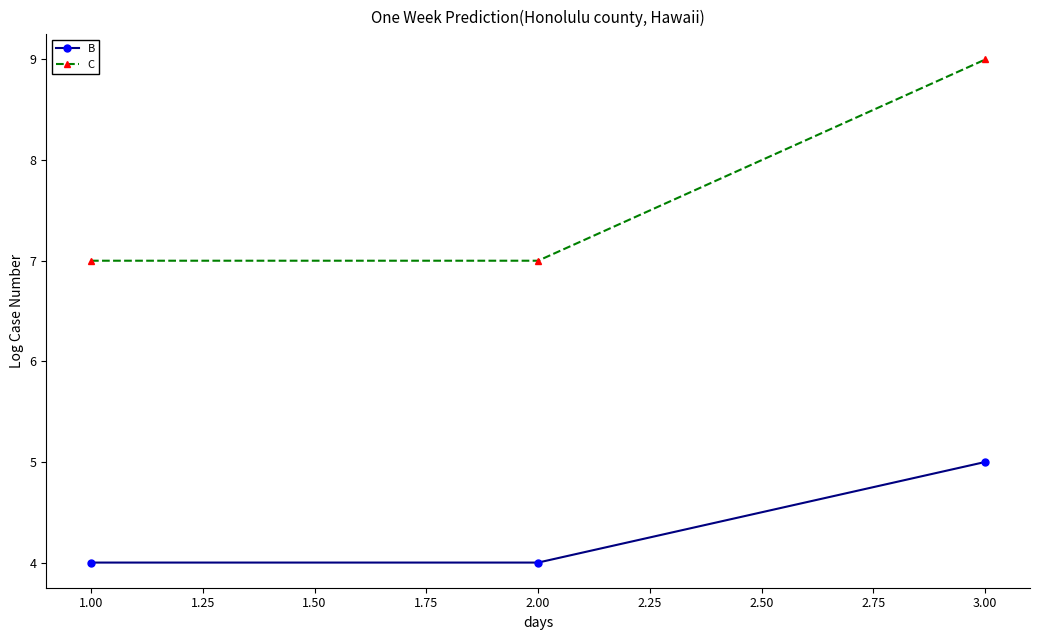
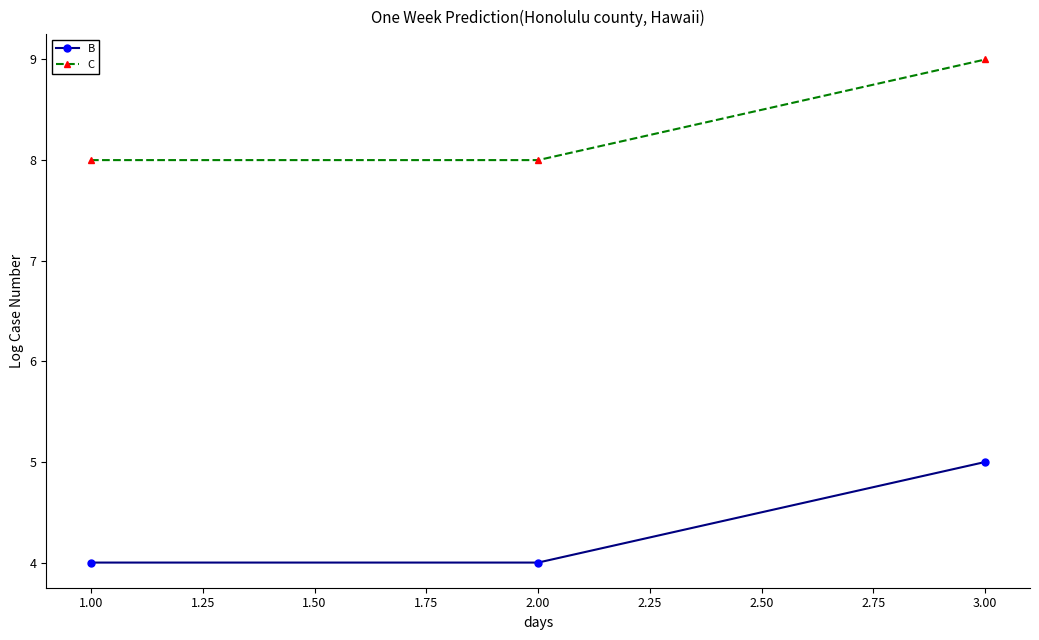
  {
    "B": {
      "1.00": 4,
      "2.00": 4,
      "3.00": 5
    },
    "C": {
-     "1.00": 7,
-     "2.00": 7,
+     "1.00": 8,
+     "2.00": 8,
      "3.00": 9
    }
  }
